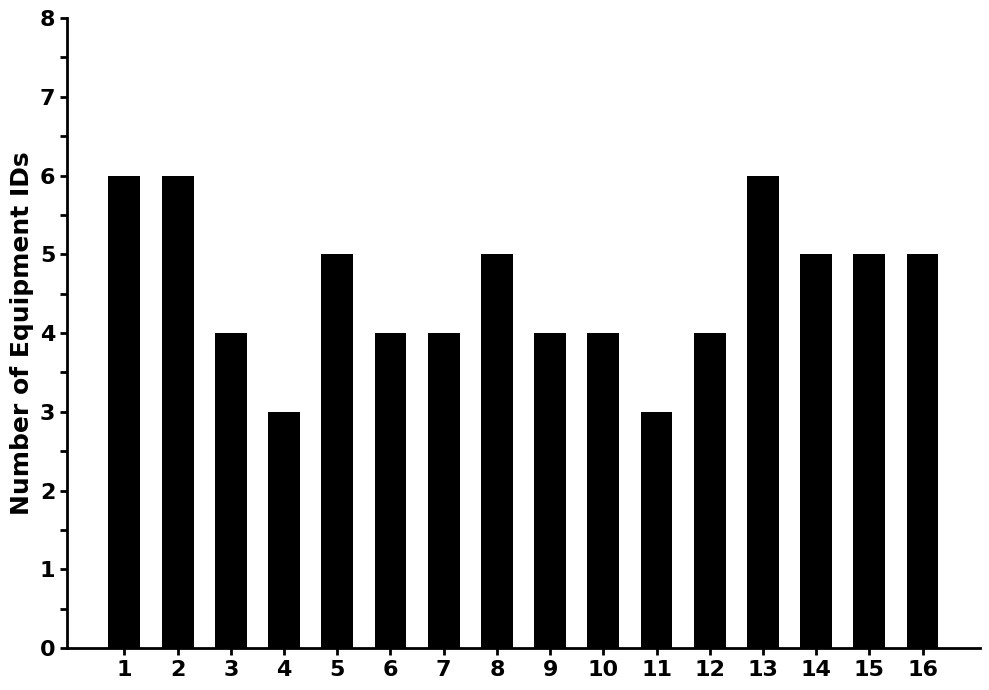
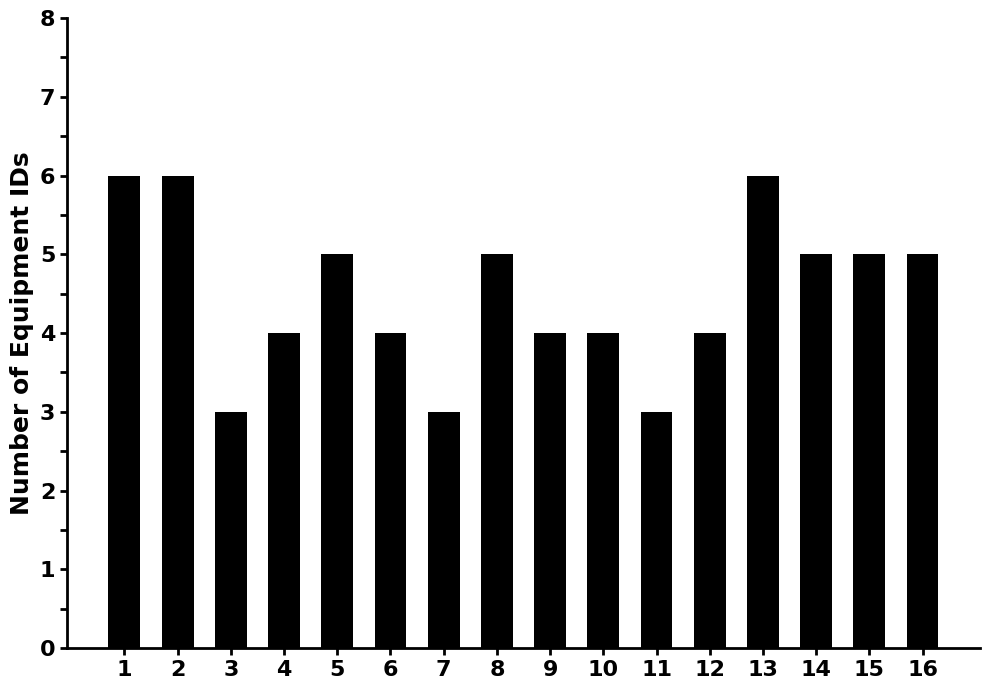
  {
    "1": 6,
    "2": 6,
-   "3": 4,
-   "4": 3,
+   "3": 3,
+   "4": 4,
    "5": 5,
    "6": 4,
-   "7": 4,
+   "7": 3,
    "8": 5,
    "9": 4,
    "10": 4,
    "11": 3,
    "12": 4,
    "13": 6,
    "14": 5,
    "15": 5,
    "16": 5
  }
